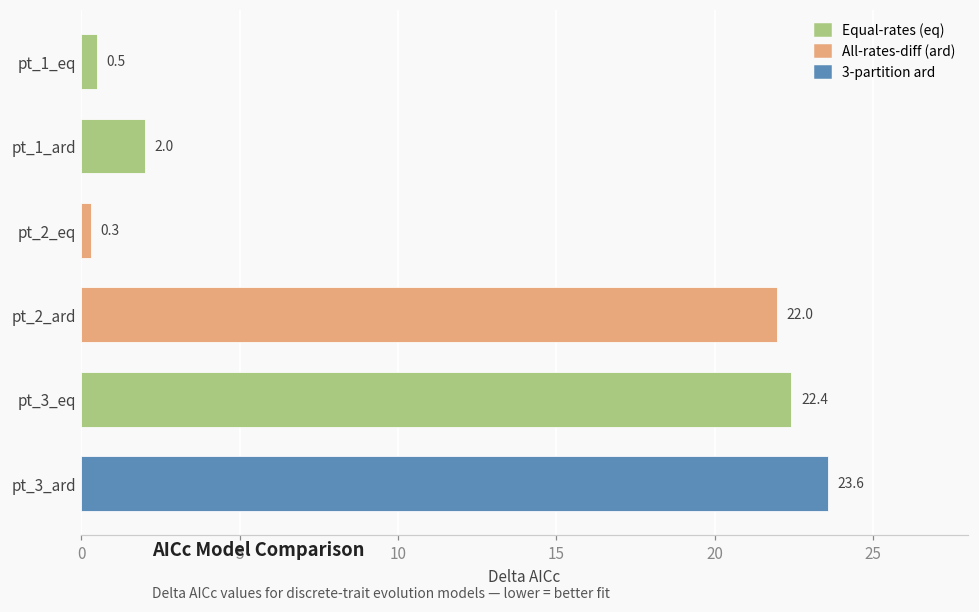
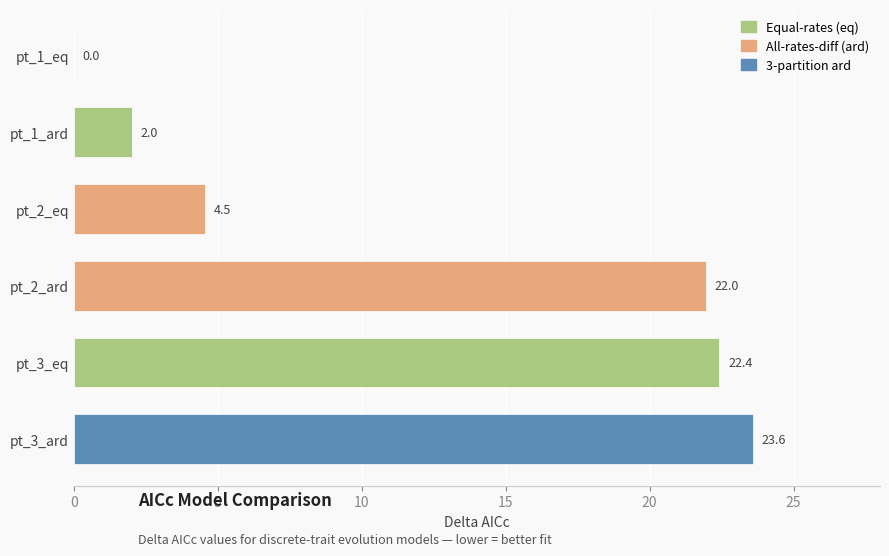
  {
-   "pt_1_eq": 0.5,
+   "pt_1_eq": 0.0,
    "pt_1_ard": 2.0,
-   "pt_2_eq": 0.3,
+   "pt_2_eq": 4.5,
    "pt_2_ard": 22.0,
    "pt_3_eq": 22.4,
    "pt_3_ard": 23.6
  }
